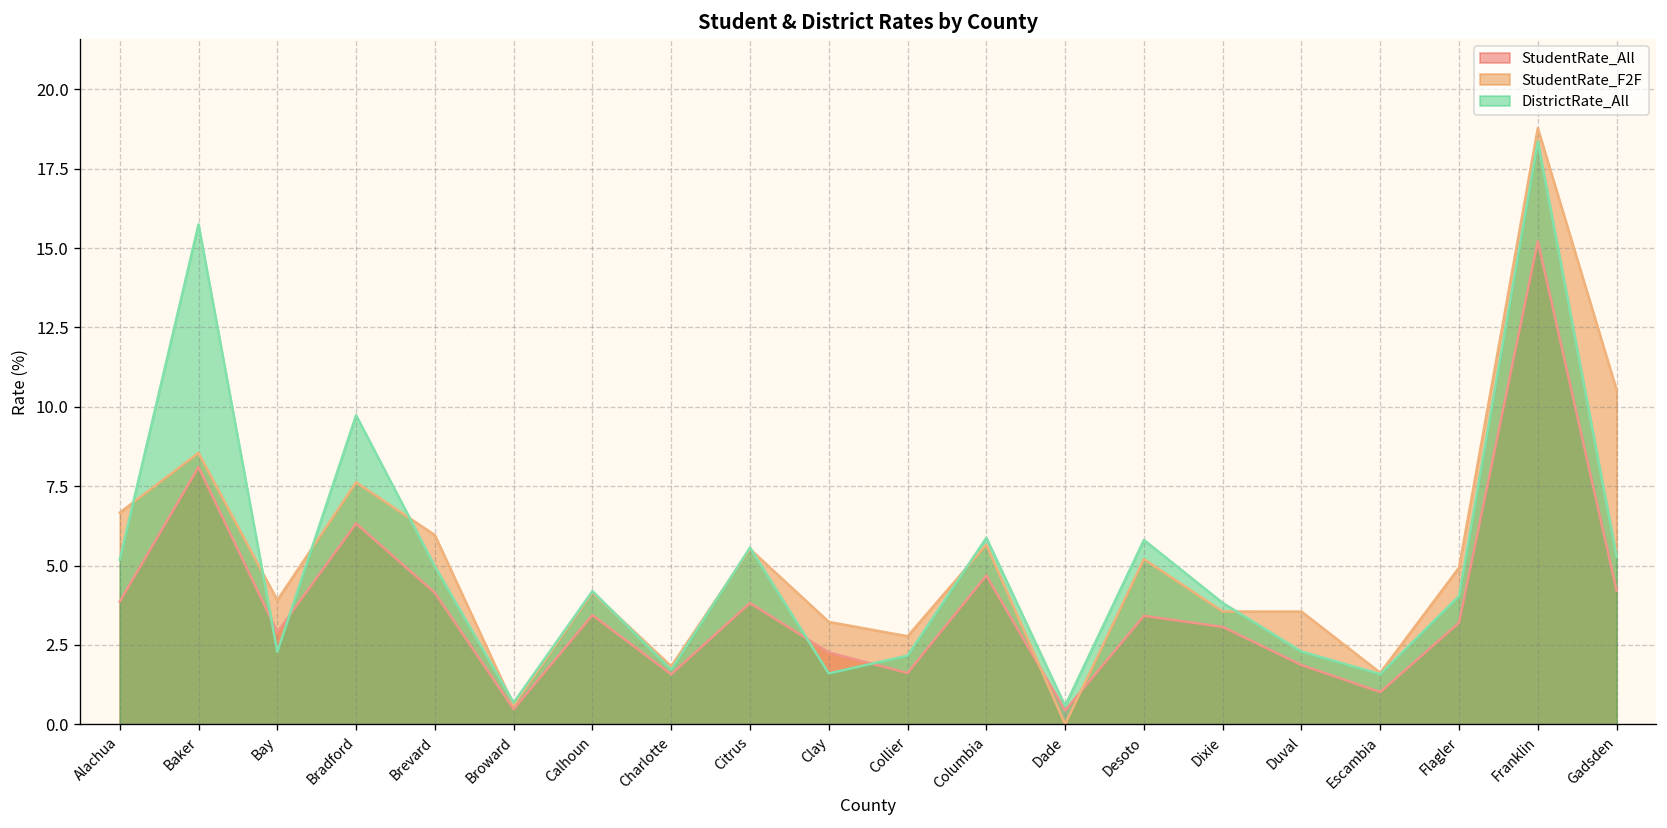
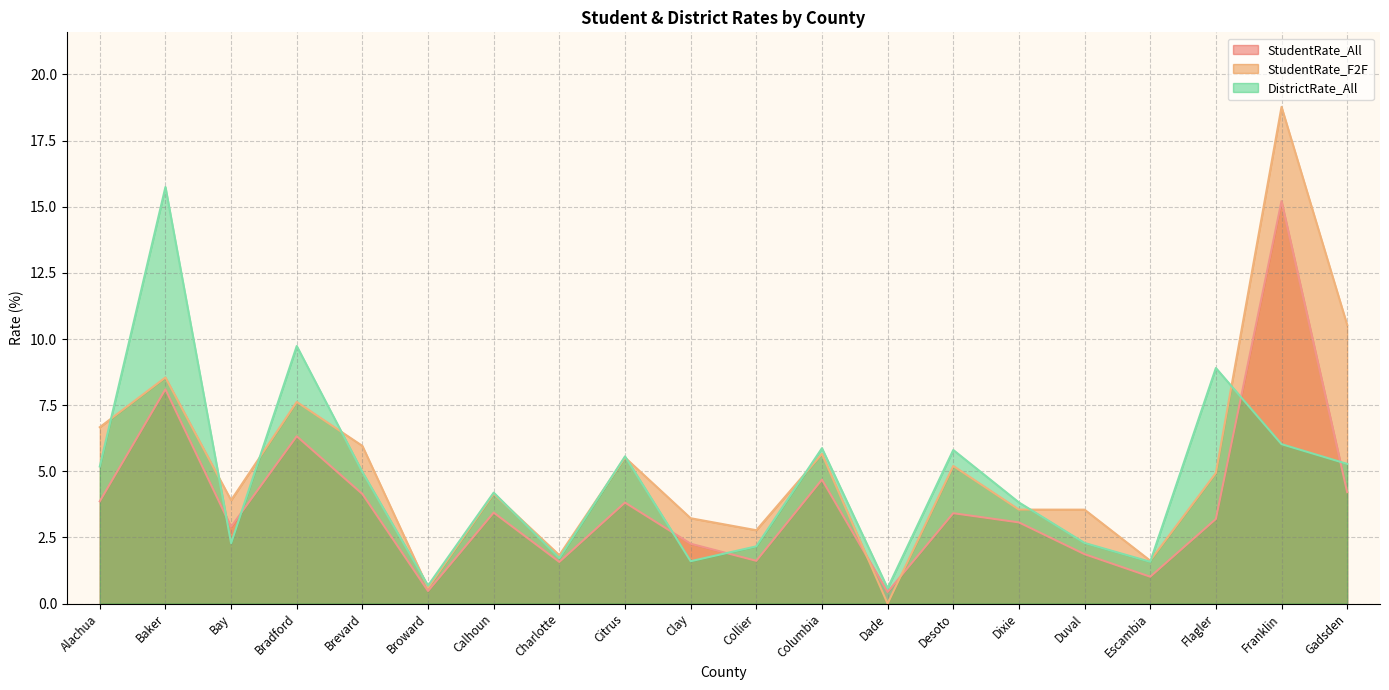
  {
    "DistrictRate_All": {
      "Alachua": 5.2,
      "Baker": 15.7,
      "Bay": 2.3,
      "Bradford": 9.7,
      "Brevard": 5.0,
      "Charlotte": 1.7,
      "Clay": 1.6,
      "Collier": 2.2,
      "Columbia": 5.9,
      "Dade": 0.6,
      "Desoto": 5.8,
      "Dixie": 3.8,
      "Duval": 2.3,
-     "Flagler": 4.0,
-     "Franklin": 18.4,
+     "Flagler": 8.9,
+     "Franklin": 6.0,
      "Gadsden": 5.3
    }
  }
